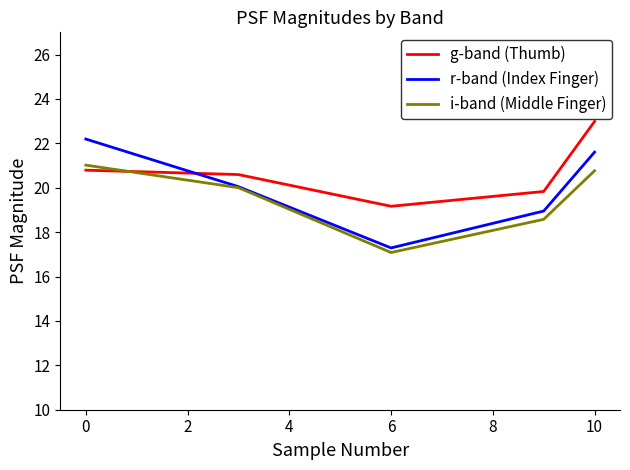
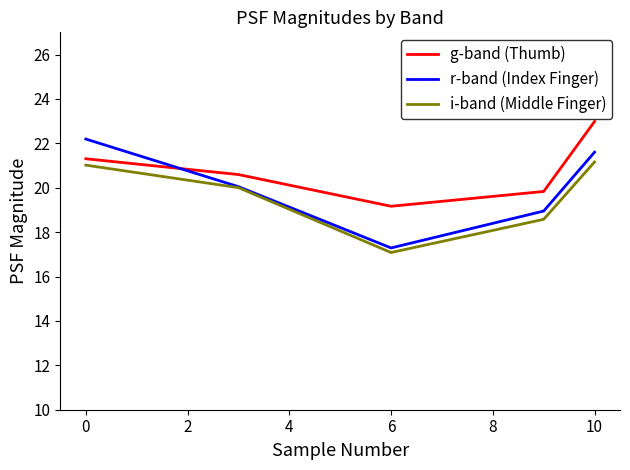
  {
    "g-band (Thumb)": {
-     "0": 20.8,
+     "0": 21.3,
      "6": 19.2,
      "10": 23.0
    },
    "r-band (Index Finger)": {
      "0": 22.2,
      "6": 17.3,
      "10": 21.6
    },
    "i-band (Middle Finger)": {
      "0": 21.0,
      "6": 17.1,
-     "10": 20.8
+     "10": 21.2
    }
  }
